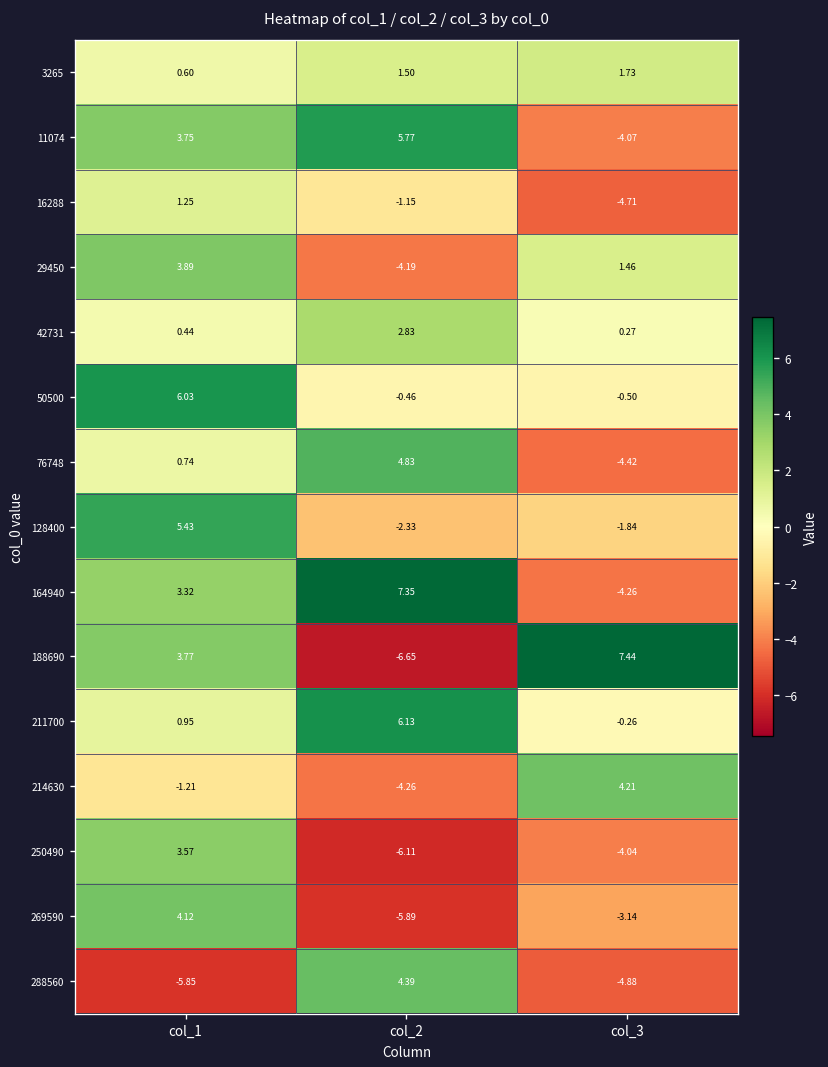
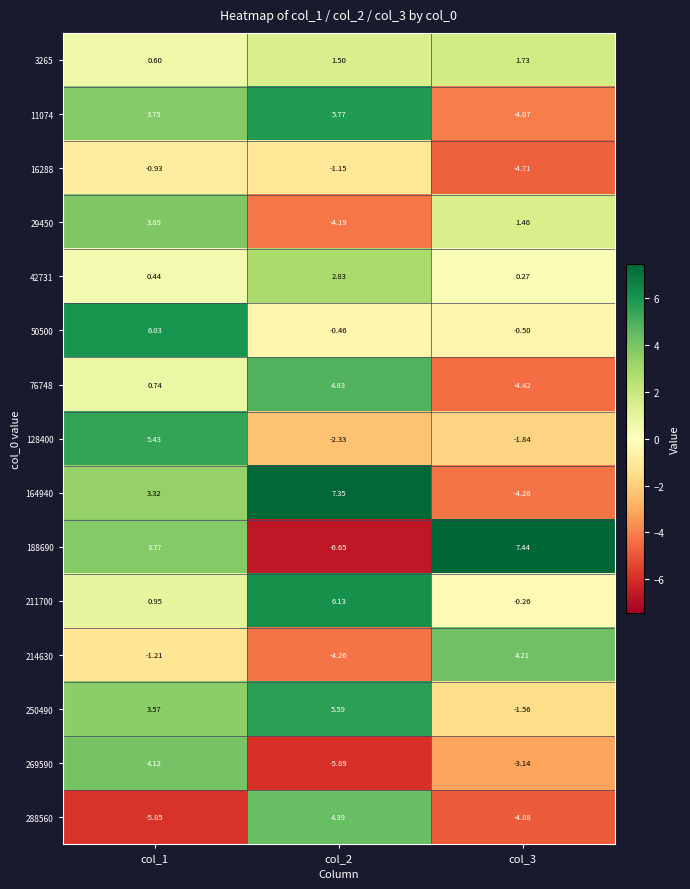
  {
    "3265": {
      "col_1": 0.60,
      "col_2": 1.50,
      "col_3": 1.73
    },
    "11074": {
      "col_1": 3.75,
      "col_2": 5.77,
      "col_3": -4.07
    },
    "16288": {
-     "col_1": 1.25,
+     "col_1": -0.93,
      "col_2": -1.15,
      "col_3": -4.71
    },
    "29450": {
      "col_1": 3.89,
      "col_2": -4.19,
      "col_3": 1.46
    },
    "42731": {
      "col_1": 0.44,
      "col_2": 2.83,
      "col_3": 0.27
    },
    "50500": {
      "col_1": 6.03,
      "col_2": -0.46,
      "col_3": -0.50
    },
    "76748": {
      "col_1": 0.74,
      "col_2": 4.83,
      "col_3": -4.42
    },
    "128400": {
      "col_1": 5.43,
      "col_2": -2.33,
      "col_3": -1.84
    },
    "164940": {
      "col_1": 3.32,
      "col_2": 7.35,
      "col_3": -4.26
    },
    "188690": {
      "col_1": 3.77,
      "col_2": -6.65,
      "col_3": 7.44
    },
    "211700": {
      "col_1": 0.95,
      "col_2": 6.13,
      "col_3": -0.26
    },
    "214630": {
      "col_1": -1.21,
      "col_2": -4.26,
      "col_3": 4.21
    },
    "250490": {
      "col_1": 3.57,
-     "col_2": -6.11,
-     "col_3": -4.04
+     "col_2": 5.59,
+     "col_3": -1.56
    },
    "269590": {
      "col_1": 4.12,
      "col_2": -5.89,
      "col_3": -3.14
    },
    "288560": {
      "col_1": -5.85,
      "col_2": 4.39,
      "col_3": -4.88
    }
  }
